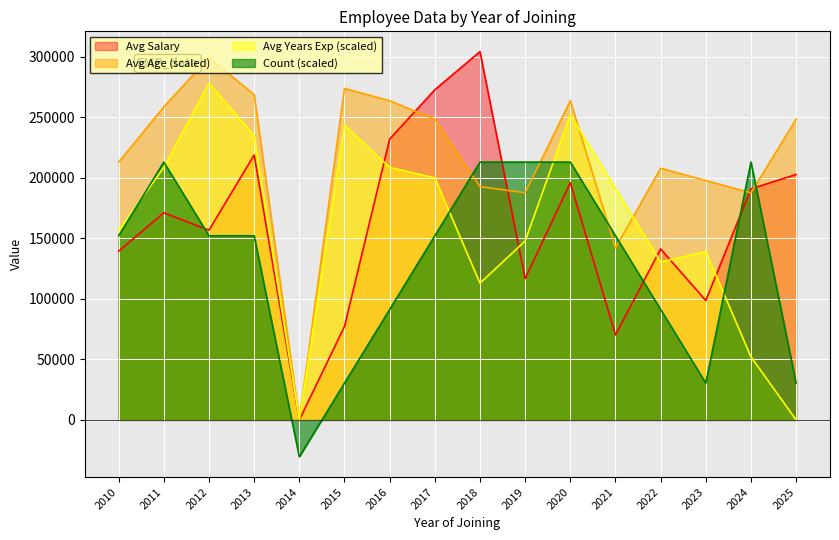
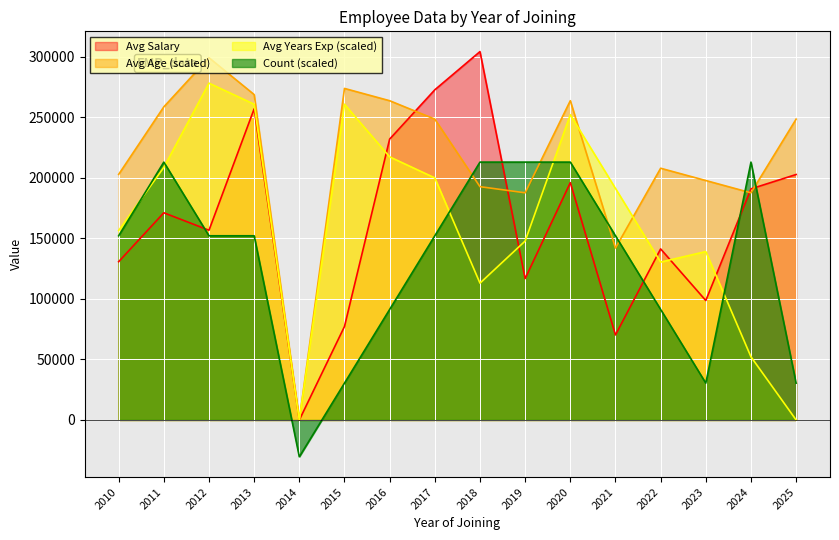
  {
    "Avg Salary": {
-     "2010": 139000,
+     "2010": 131000,
      "2011": 171000,
      "2012": 157000,
-     "2013": 219000,
+     "2013": 257000,
      "2015": 77000,
      "2016": 232000,
      "2017": 273000,
      "2018": 304000,
      "2019": 117000,
      "2020": 196000,
      "2021": 70000,
      "2022": 141000,
      "2023": 99000,
      "2024": 191000,
      "2025": 203000
    },
    "Avg Age (scaled)": {
-     "2010": 213000,
+     "2010": 203000,
      "2011": 259000,
      "2013": 269000,
      "2015": 274000,
      "2016": 264000,
      "2017": 248000,
      "2018": 193000,
      "2019": 188000,
      "2020": 264000,
      "2021": 142000,
      "2022": 208000,
      "2023": 198000,
      "2024": 188000,
      "2025": 248000
    },
    "Avg Years Exp (scaled)": {
      "2010": 156000,
      "2011": 209000,
      "2012": 278000,
-     "2013": 235000,
-     "2015": 243000,
-     "2016": 209000,
+     "2013": 261000,
+     "2015": 261000,
+     "2016": 217000,
      "2017": 200000,
      "2018": 113000,
      "2019": 148000,
      "2020": 252000,
      "2021": 191000,
      "2022": 130000,
      "2023": 139000,
      "2024": 52000,
      "2025": 0
    }
  }
